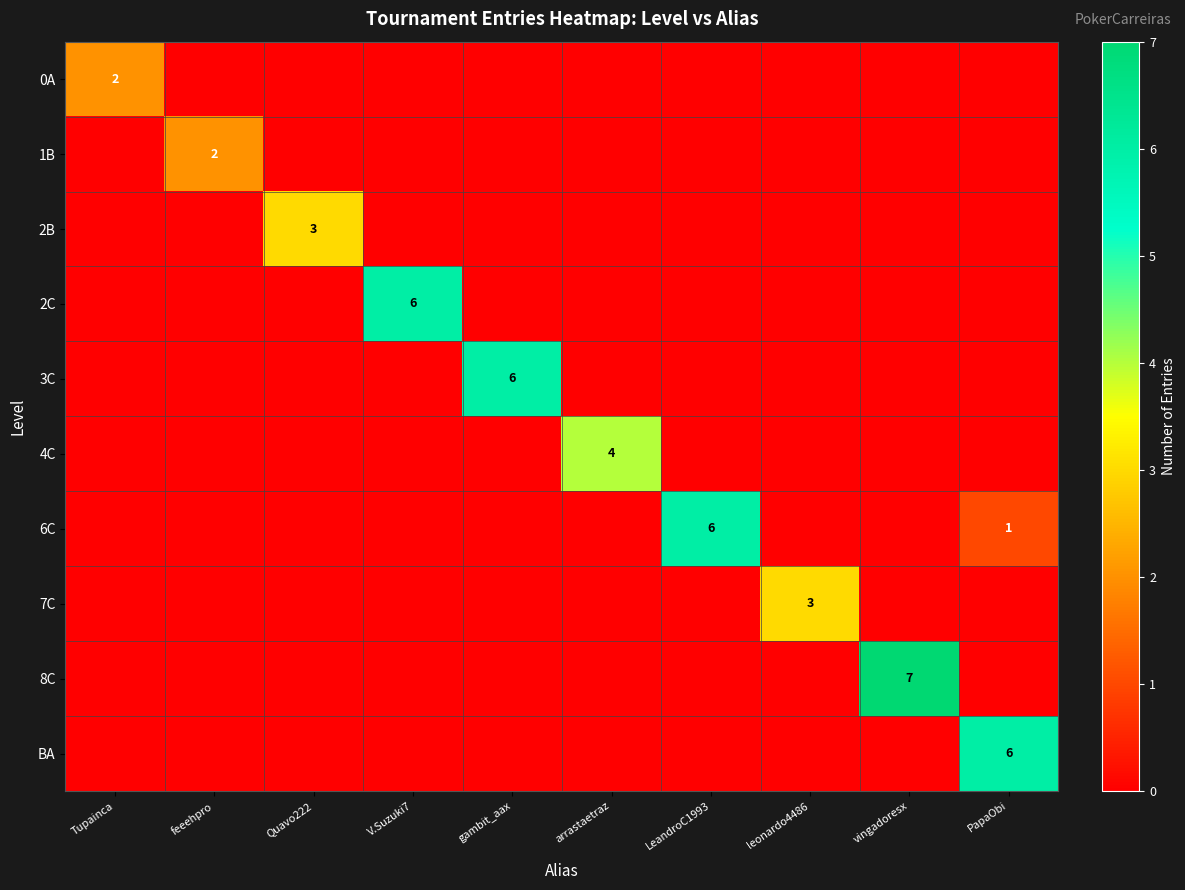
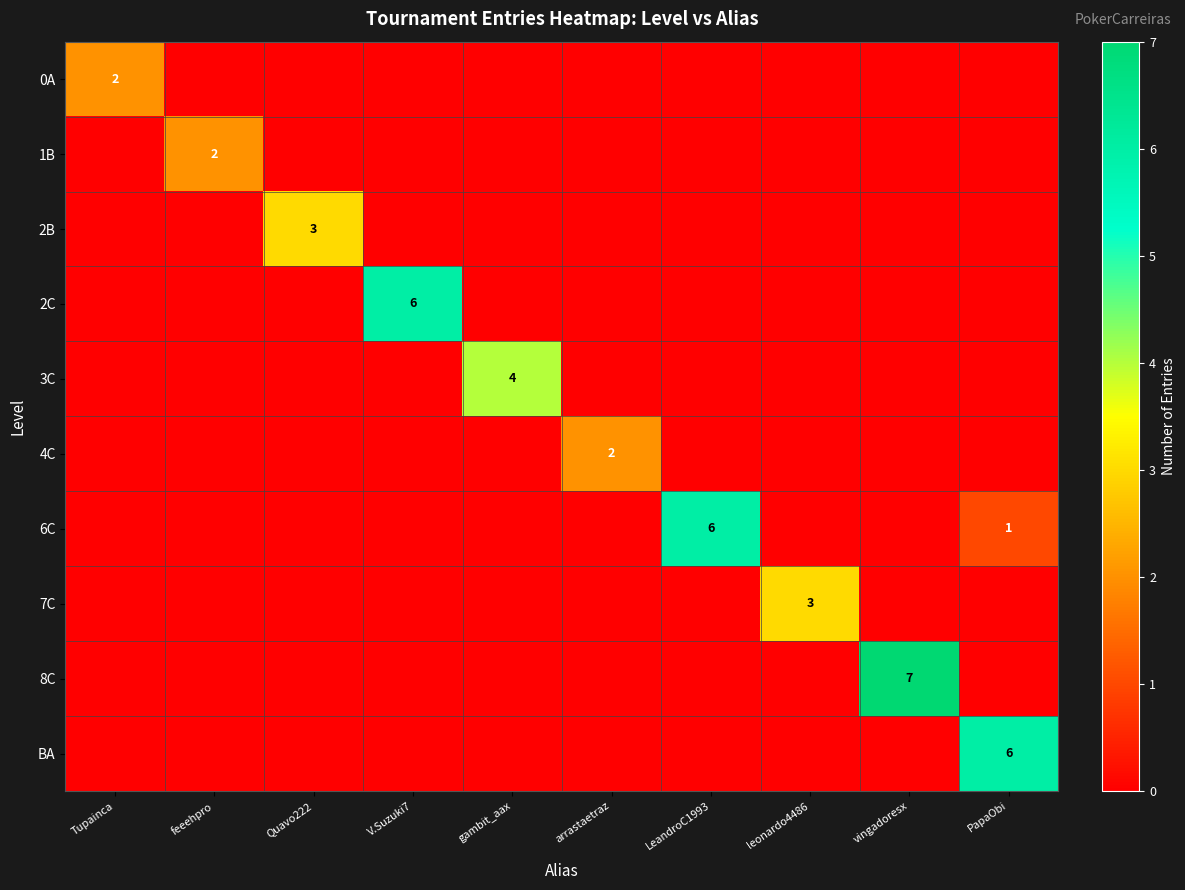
  {
    "0A": {
      "Tupainca": 2
    },
    "1B": {
      "feeehpro": 2
    },
    "2B": {
      "Quavo222": 3
    },
    "2C": {
      "V.Suzuki7": 6
    },
    "3C": {
-     "gambit_aax": 6
+     "gambit_aax": 4
    },
    "4C": {
-     "arrastaetraz": 4
+     "arrastaetraz": 2
    },
    "6C": {
      "LeandroC1993": 6,
      "PapaObi": 1
    },
    "7C": {
      "leonardo4486": 3
    },
    "8C": {
      "vingadoresx": 7
    },
    "BA": {
      "PapaObi": 6
    }
  }
